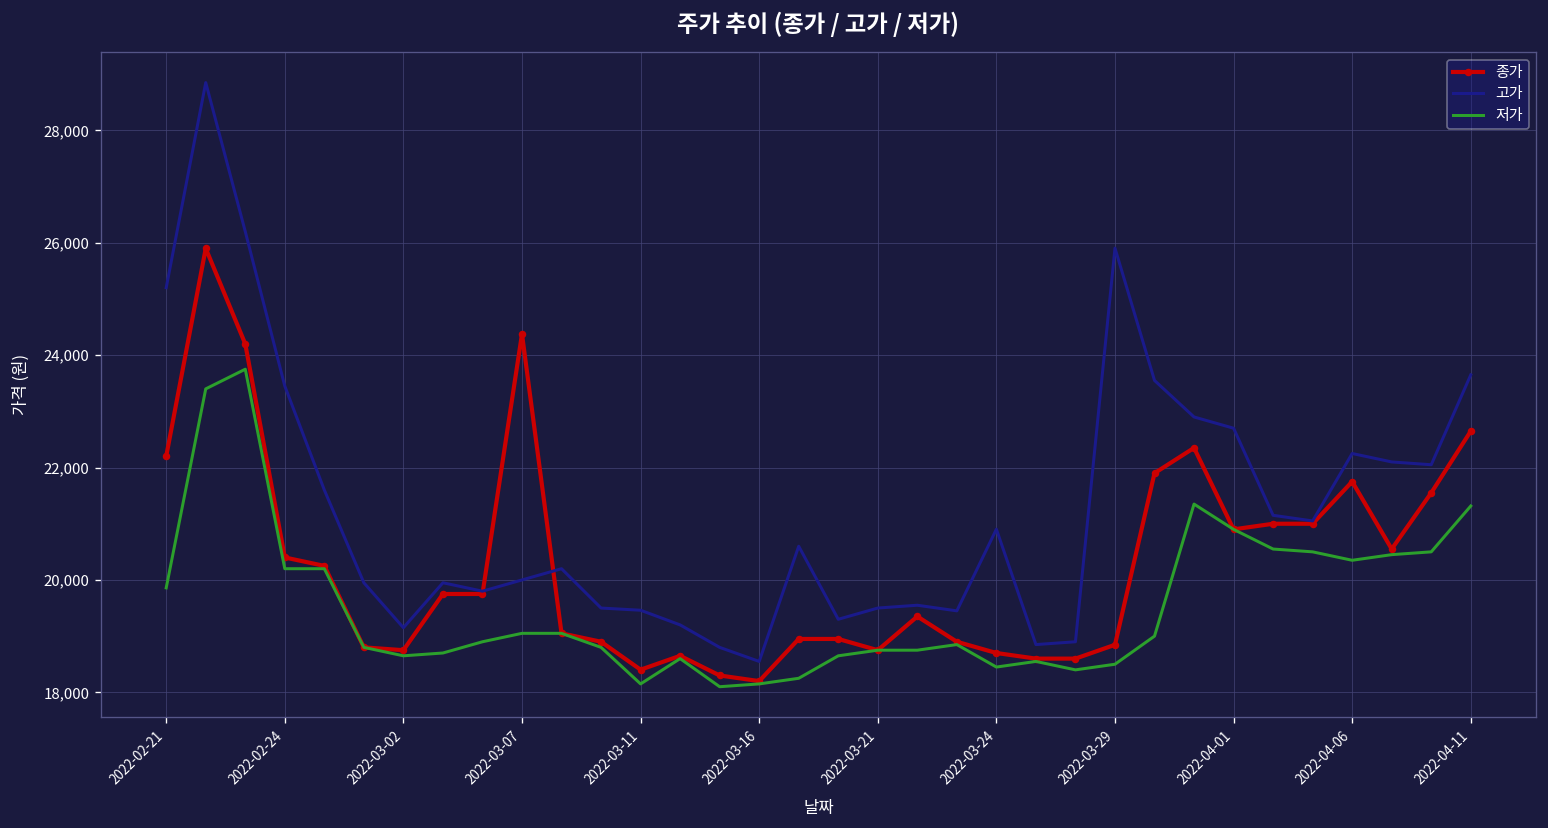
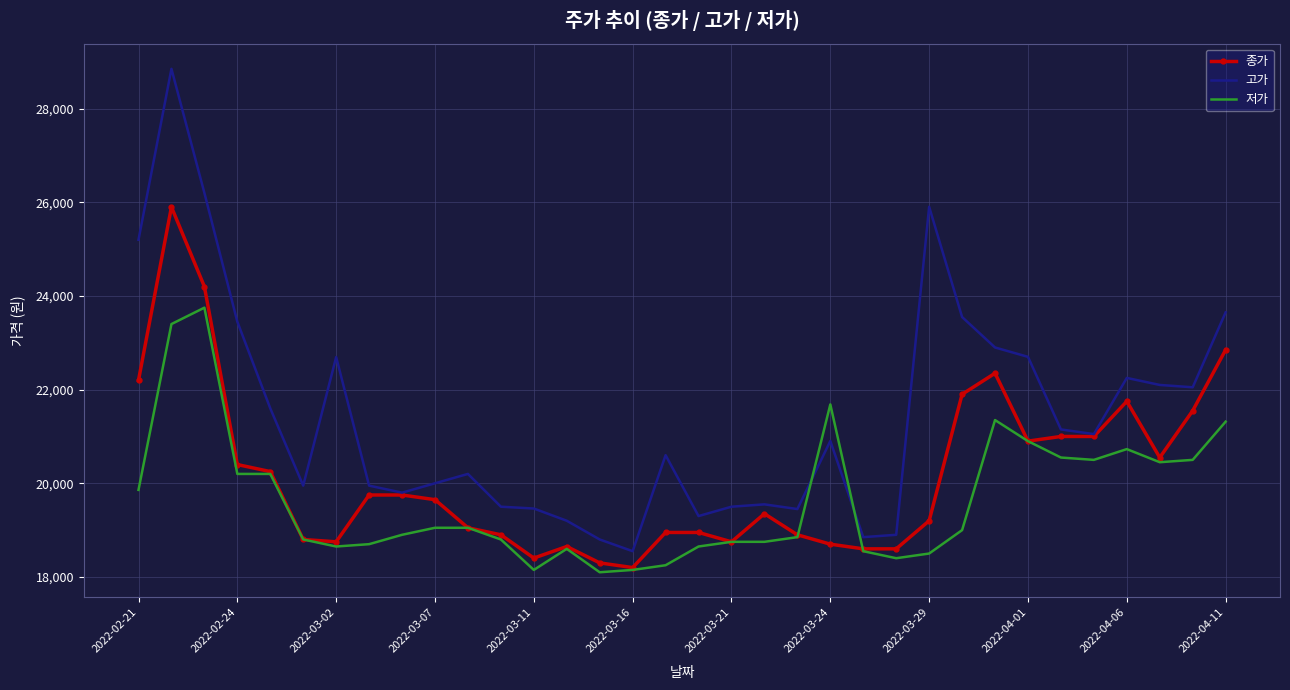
  {
    "종가": {
      "2022-02-21": "22,200",
      "2022-02-24": "20,400",
      "2022-03-02": "18,800",
-     "2022-03-07": "24,400",
+     "2022-03-07": "19,700",
      "2022-03-11": "18,400",
      "2022-03-24": "18,700",
-     "2022-03-29": "18,800",
+     "2022-03-29": "19,200",
      "2022-04-06": "21,800",
-     "2022-04-11": "22,600"
+     "2022-04-11": "22,900"
    },
    "고가": {
      "2022-02-21": "25,200",
      "2022-02-24": "23,500",
-     "2022-03-02": "19,200",
+     "2022-03-02": "22,700",
      "2022-03-07": "20,000",
      "2022-03-11": "19,500",
      "2022-03-16": "18,600",
      "2022-03-21": "19,500",
      "2022-03-24": "20,900",
      "2022-03-29": "25,900",
      "2022-04-01": "22,700",
      "2022-04-06": "22,300",
      "2022-04-11": "23,700"
    },
    "저가": {
      "2022-02-21": "19,900",
      "2022-02-24": "20,200",
      "2022-03-02": "18,700",
      "2022-03-07": "19,100",
      "2022-03-11": "18,200",
-     "2022-03-24": "18,500",
+     "2022-03-24": "21,700",
      "2022-03-29": "18,500",
-     "2022-04-06": "20,400",
+     "2022-04-06": "20,700",
      "2022-04-11": "21,300"
    }
  }
